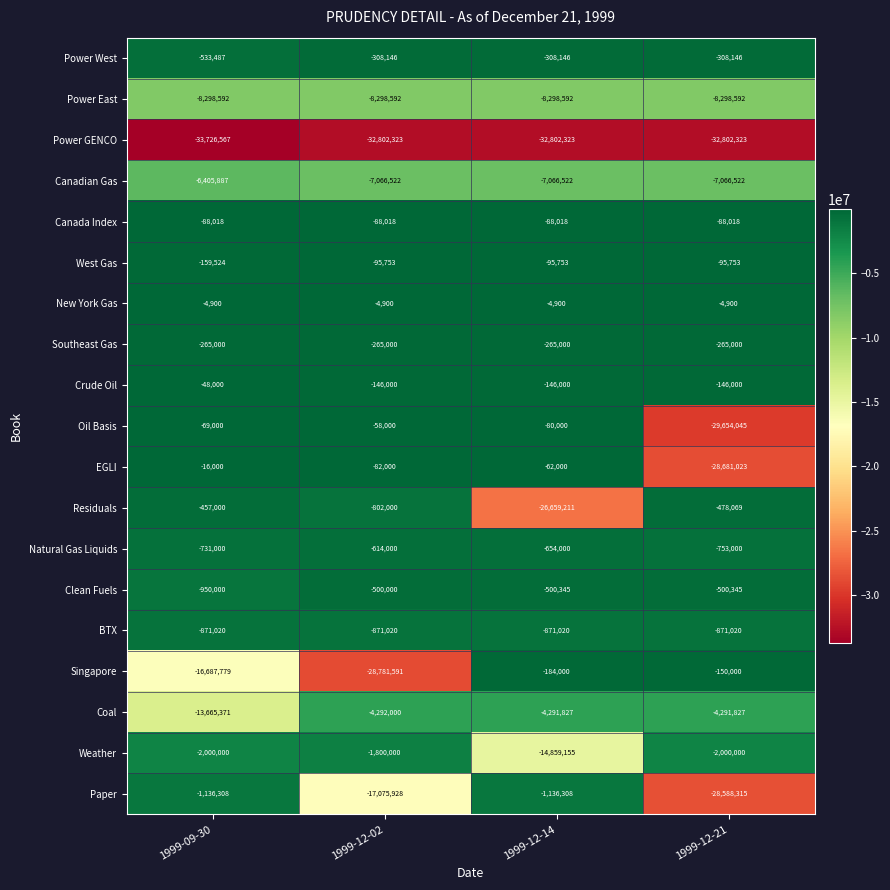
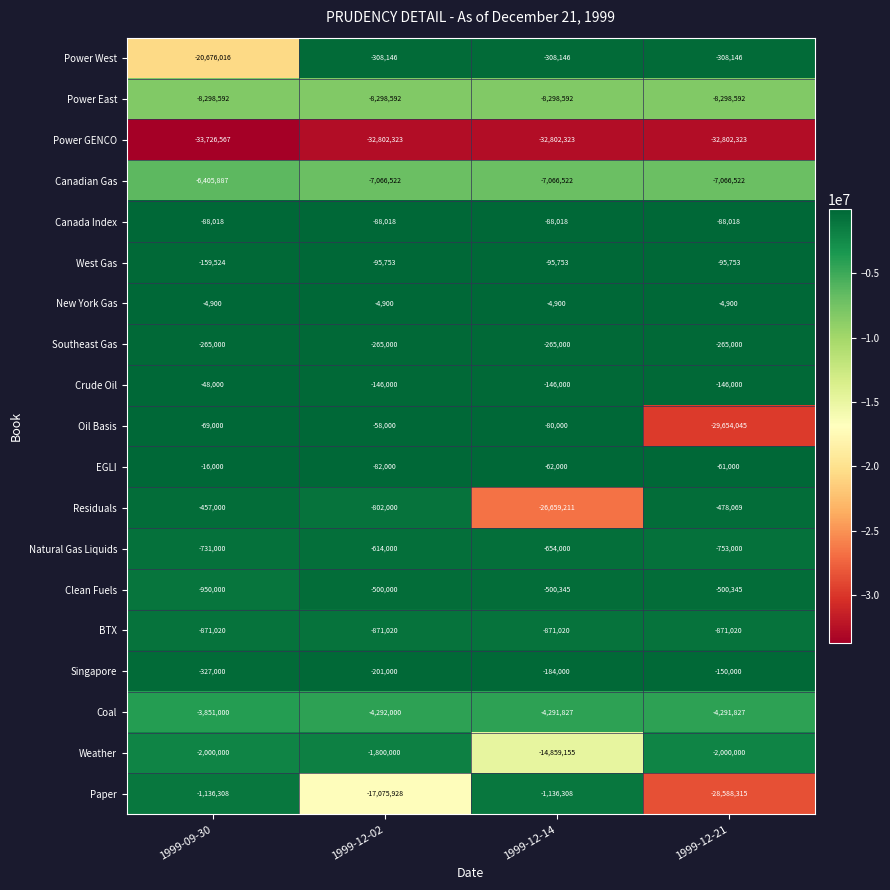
  {
    "Power West": {
-     "1999-09-30": "-533,487",
+     "1999-09-30": "-20,676,016",
      "1999-12-02": "-308,146",
      "1999-12-14": "-308,146",
      "1999-12-21": "-308,146"
    },
    "Power East": {
      "1999-09-30": "-8,298,592",
      "1999-12-02": "-8,298,592",
      "1999-12-14": "-8,298,592",
      "1999-12-21": "-8,298,592"
    },
    "Power GENCO": {
      "1999-09-30": "-33,726,567",
      "1999-12-02": "-32,802,323",
      "1999-12-14": "-32,802,323",
      "1999-12-21": "-32,802,323"
    },
    "Canadian Gas": {
      "1999-09-30": "-6,405,887",
      "1999-12-02": "-7,066,522",
      "1999-12-14": "-7,066,522",
      "1999-12-21": "-7,066,522"
    },
    "Canada Index": {
      "1999-09-30": "-88,018",
      "1999-12-02": "-88,018",
      "1999-12-14": "-88,018",
      "1999-12-21": "-88,018"
    },
    "West Gas": {
      "1999-09-30": "-159,524",
      "1999-12-02": "-95,753",
      "1999-12-14": "-95,753",
      "1999-12-21": "-95,753"
    },
    "New York Gas": {
      "1999-09-30": "-4,900",
      "1999-12-02": "-4,900",
      "1999-12-14": "-4,900",
      "1999-12-21": "-4,900"
    },
    "Southeast Gas": {
      "1999-09-30": "-265,000",
      "1999-12-02": "-265,000",
      "1999-12-14": "-265,000",
      "1999-12-21": "-265,000"
    },
    "Crude Oil": {
      "1999-09-30": "-48,000",
      "1999-12-02": "-146,000",
      "1999-12-14": "-146,000",
      "1999-12-21": "-146,000"
    },
    "Oil Basis": {
      "1999-09-30": "-69,000",
      "1999-12-02": "-58,000",
      "1999-12-14": "-80,000",
      "1999-12-21": "-29,654,045"
    },
    "EGLI": {
      "1999-09-30": "-16,000",
      "1999-12-02": "-82,000",
      "1999-12-14": "-62,000",
-     "1999-12-21": "-28,681,023"
+     "1999-12-21": "-61,000"
    },
    "Residuals": {
      "1999-09-30": "-457,000",
      "1999-12-02": "-802,000",
      "1999-12-14": "-26,659,211",
      "1999-12-21": "-478,069"
    },
    "Natural Gas Liquids": {
      "1999-09-30": "-731,000",
      "1999-12-02": "-614,000",
      "1999-12-14": "-654,000",
      "1999-12-21": "-753,000"
    },
    "Clean Fuels": {
      "1999-09-30": "-950,000",
      "1999-12-02": "-500,000",
      "1999-12-14": "-500,345",
      "1999-12-21": "-500,345"
    },
    "BTX": {
      "1999-09-30": "-871,020",
      "1999-12-02": "-871,020",
      "1999-12-14": "-871,020",
      "1999-12-21": "-871,020"
    },
    "Singapore": {
-     "1999-09-30": "-16,687,779",
-     "1999-12-02": "-28,781,591",
+     "1999-09-30": "-327,000",
+     "1999-12-02": "-201,000",
      "1999-12-14": "-184,000",
      "1999-12-21": "-150,000"
    },
    "Coal": {
-     "1999-09-30": "-13,665,371",
+     "1999-09-30": "-3,851,000",
      "1999-12-02": "-4,292,000",
      "1999-12-14": "-4,291,827",
      "1999-12-21": "-4,291,827"
    },
    "Weather": {
      "1999-09-30": "-2,000,000",
      "1999-12-02": "-1,800,000",
      "1999-12-14": "-14,859,155",
      "1999-12-21": "-2,000,000"
    },
    "Paper": {
      "1999-09-30": "-1,136,308",
      "1999-12-02": "-17,075,928",
      "1999-12-14": "-1,136,308",
      "1999-12-21": "-28,588,315"
    }
  }
